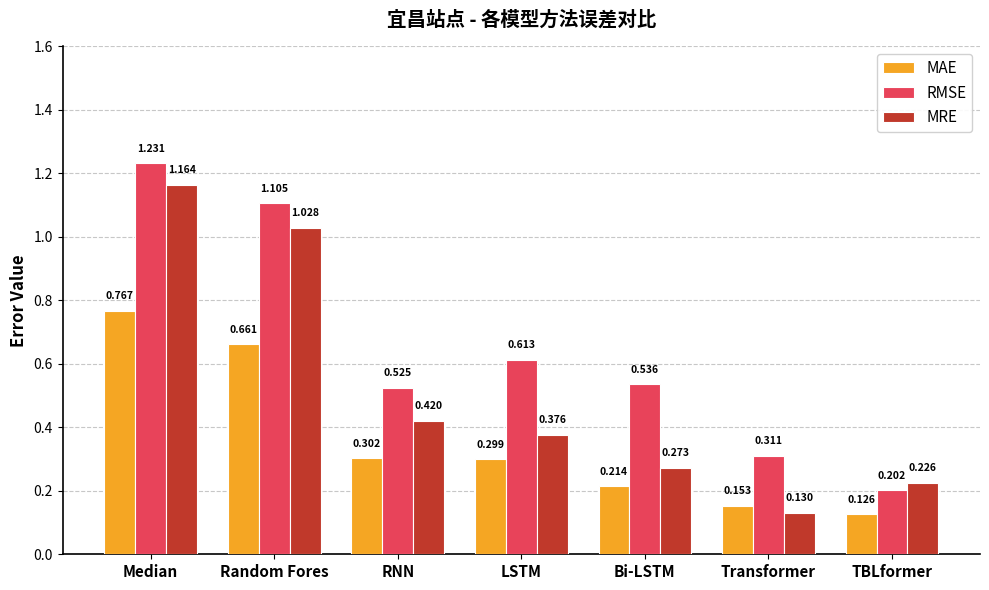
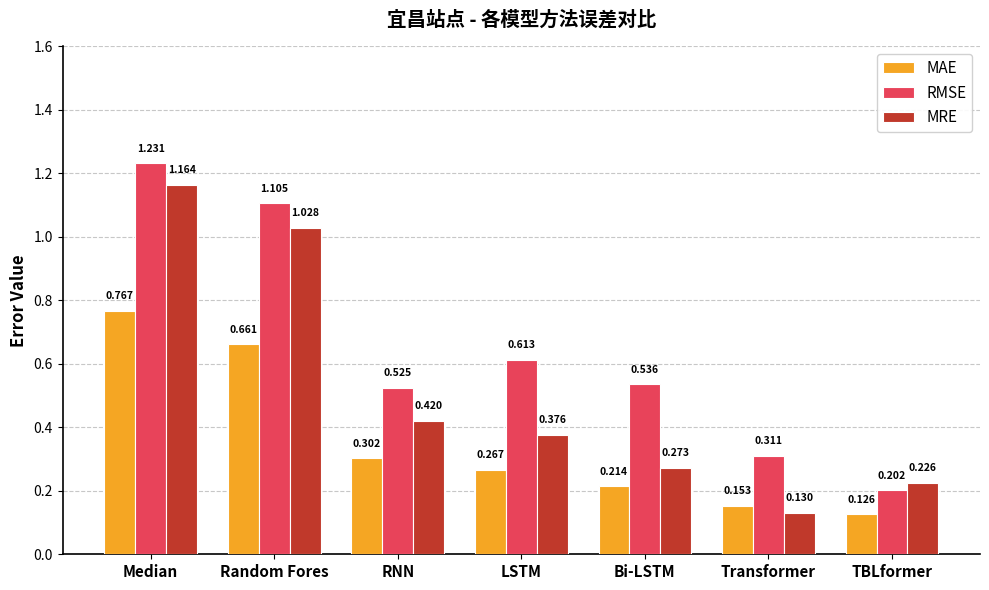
  {
    "MAE": {
      "Median": 0.767,
      "Random Fores": 0.661,
      "RNN": 0.302,
-     "LSTM": 0.299,
+     "LSTM": 0.267,
      "Bi-LSTM": 0.214,
      "Transformer": 0.153,
      "TBLformer": 0.126
    },
    "RMSE": {
      "Median": 1.231,
      "Random Fores": 1.105,
      "RNN": 0.525,
      "LSTM": 0.613,
      "Bi-LSTM": 0.536,
      "Transformer": 0.311,
      "TBLformer": 0.202
    },
    "MRE": {
      "Median": 1.164,
      "Random Fores": 1.028,
      "RNN": 0.420,
      "LSTM": 0.376,
      "Bi-LSTM": 0.273,
      "Transformer": 0.130,
      "TBLformer": 0.226
    }
  }
